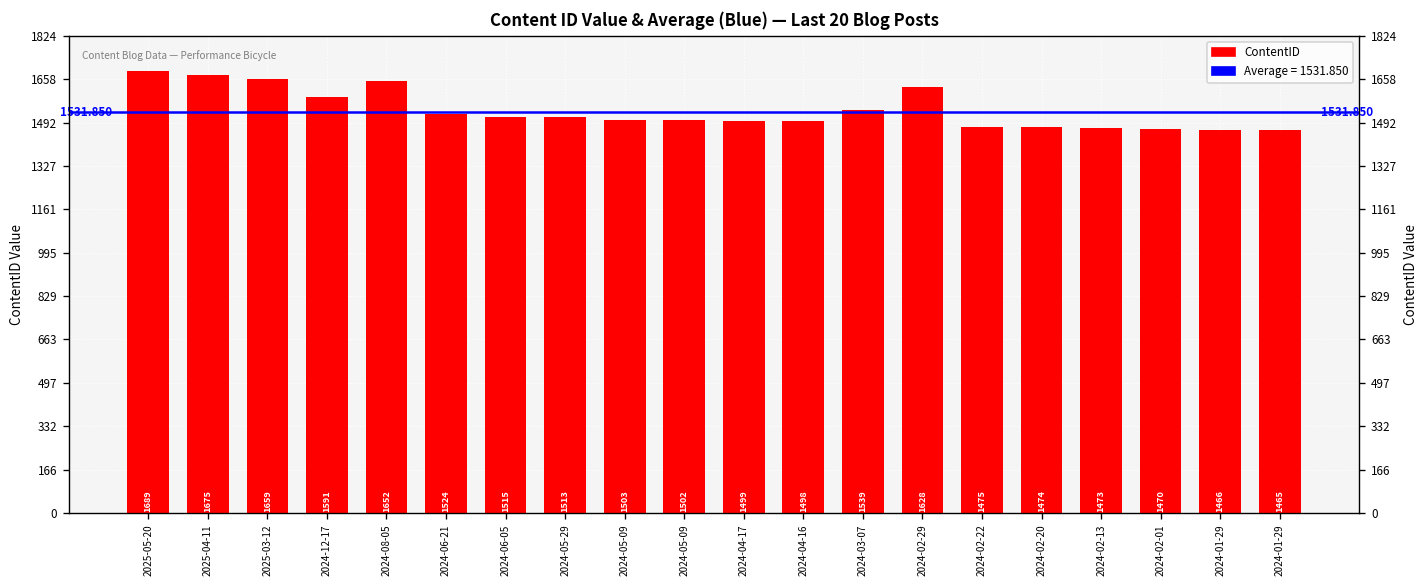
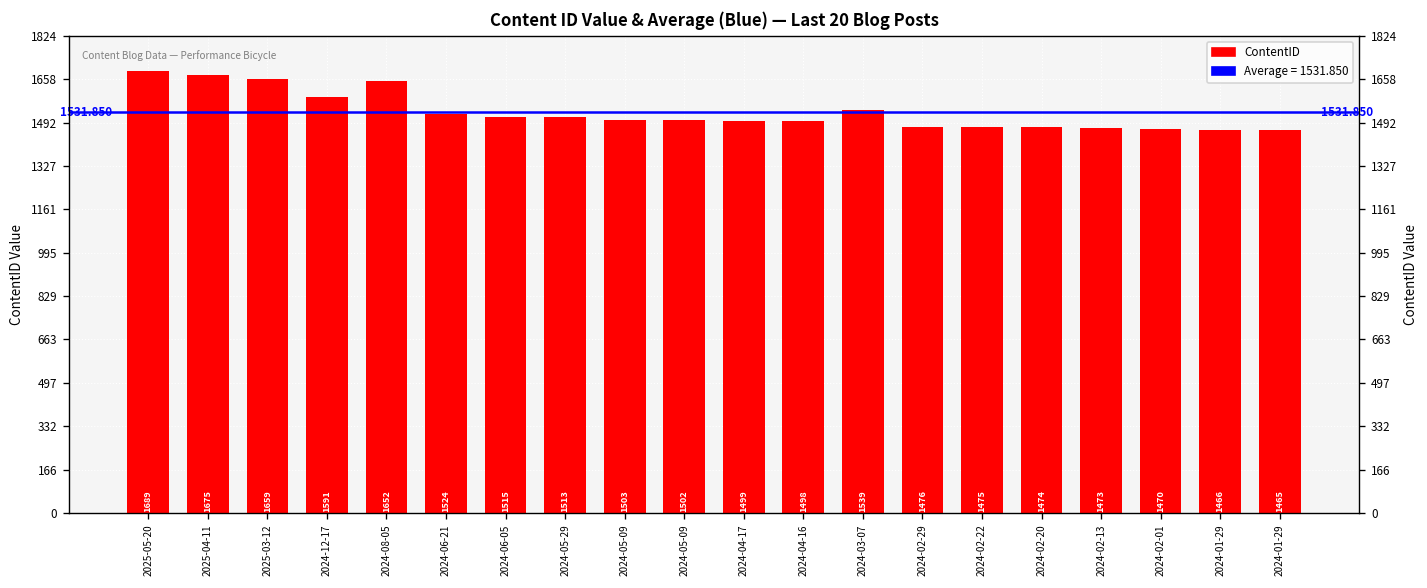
  {
    "2025-05-20": 1689,
    "2025-04-11": 1675,
    "2025-03-12": 1659,
    "2024-12-17": 1591,
    "2024-08-05": 1652,
    "2024-06-21": 1524,
    "2024-06-05": 1515,
    "2024-05-29": 1513,
    "2024-04-17": 1499,
    "2024-04-16": 1498,
    "2024-03-07": 1539,
-   "2024-02-29": 1628,
+   "2024-02-29": 1476,
    "2024-02-22": 1475,
    "2024-02-20": 1474,
    "2024-02-13": 1473,
    "2024-02-01": 1470
  }
